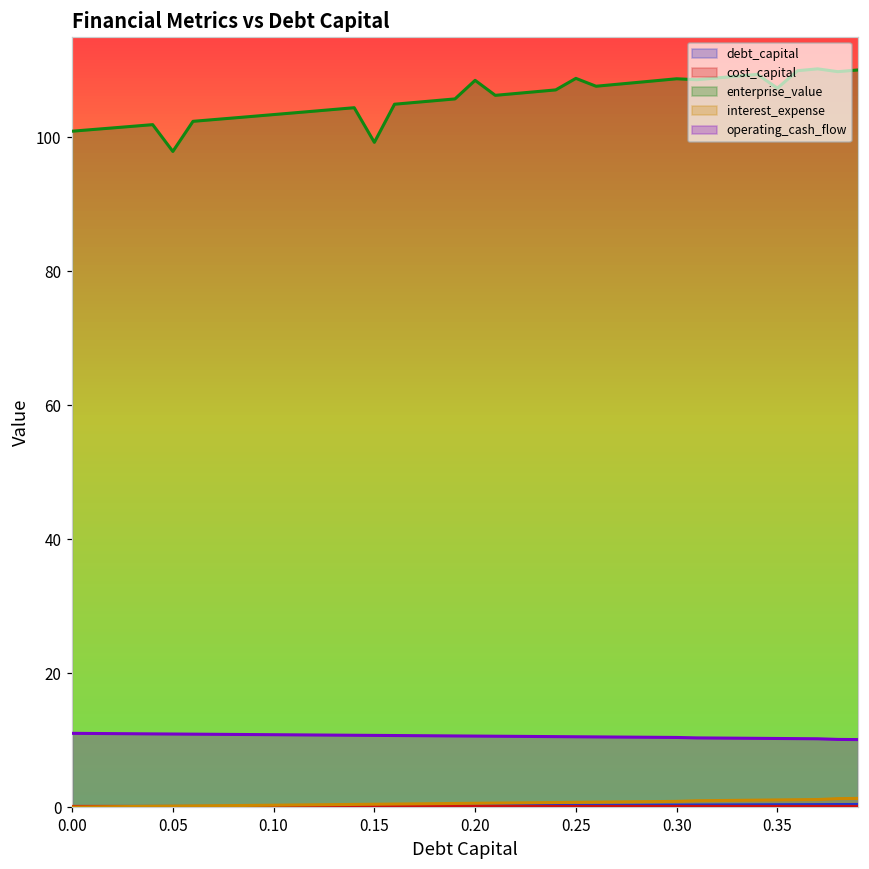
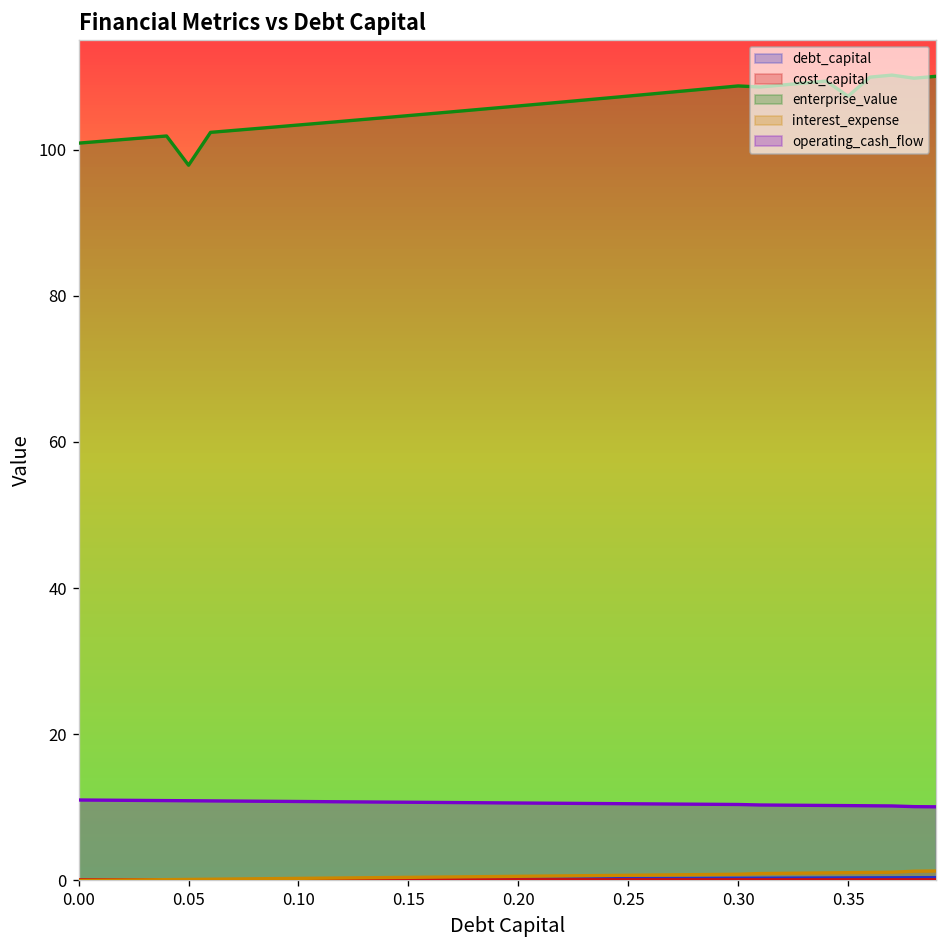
  {
    "enterprise_value": {
      "0.00": 101,
      "0.05": 98,
      "0.10": 103,
-     "0.15": 99,
-     "0.20": 108,
-     "0.25": 109,
+     "0.15": 105,
+     "0.20": 106,
+     "0.25": 107,
      "0.30": 109
    }
  }
